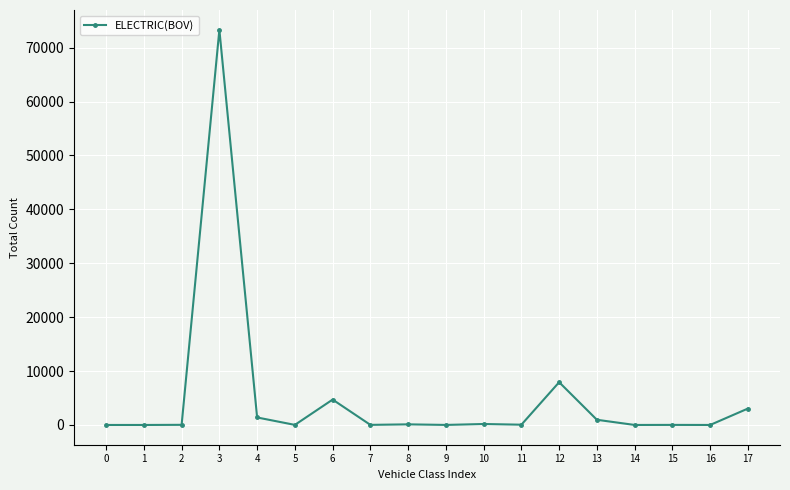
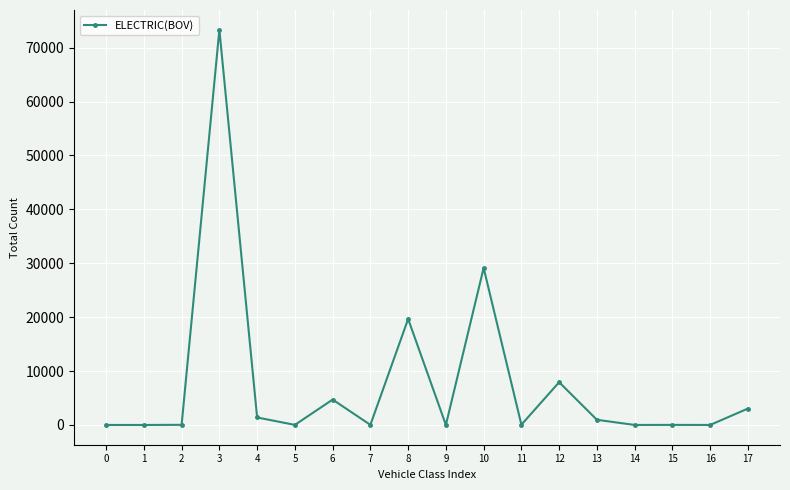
  {
    "0": 0,
    "1": 0,
    "2": 0,
    "3": 73000,
    "4": 1000,
    "5": 0,
    "6": 5000,
    "7": 0,
-   "8": 0,
+   "8": 20000,
    "9": 0,
-   "10": 0,
+   "10": 29000,
    "11": 0,
    "12": 8000,
    "13": 1000,
    "14": 0,
    "15": 0,
    "16": 0,
    "17": 3000
  }
